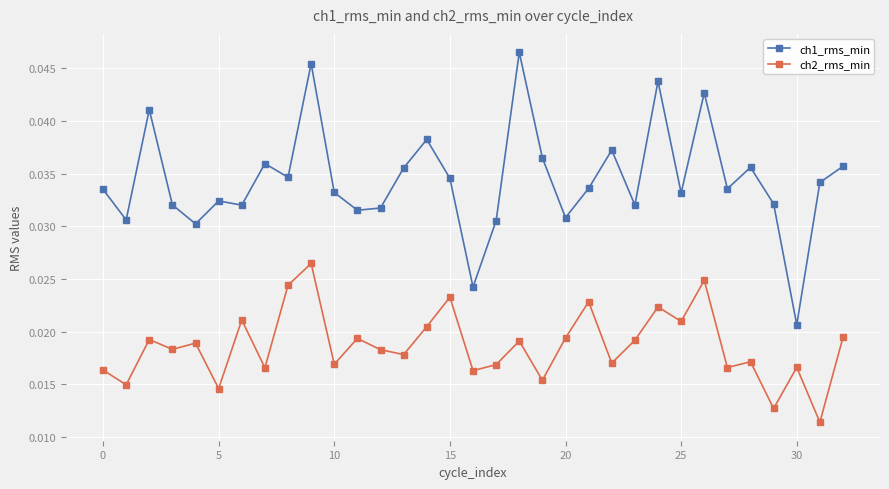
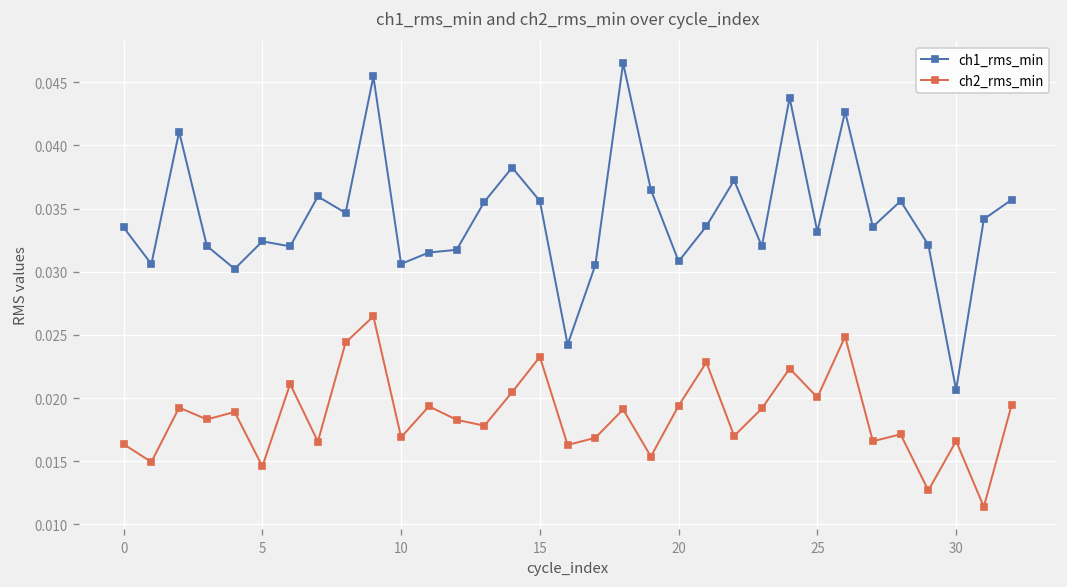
  {
    "ch1_rms_min": {
      "0": 0.0335,
      "5": 0.0324,
-     "10": 0.0332,
-     "15": 0.0346,
+     "10": 0.0306,
+     "15": 0.0356,
      "20": 0.0308,
      "25": 0.0332,
      "30": 0.0206
    },
    "ch2_rms_min": {
      "0": 0.0163,
      "5": 0.0146,
      "10": 0.0169,
      "15": 0.0233,
      "20": 0.0194,
-     "25": 0.0210,
+     "25": 0.0201,
      "30": 0.0166
    }
  }
